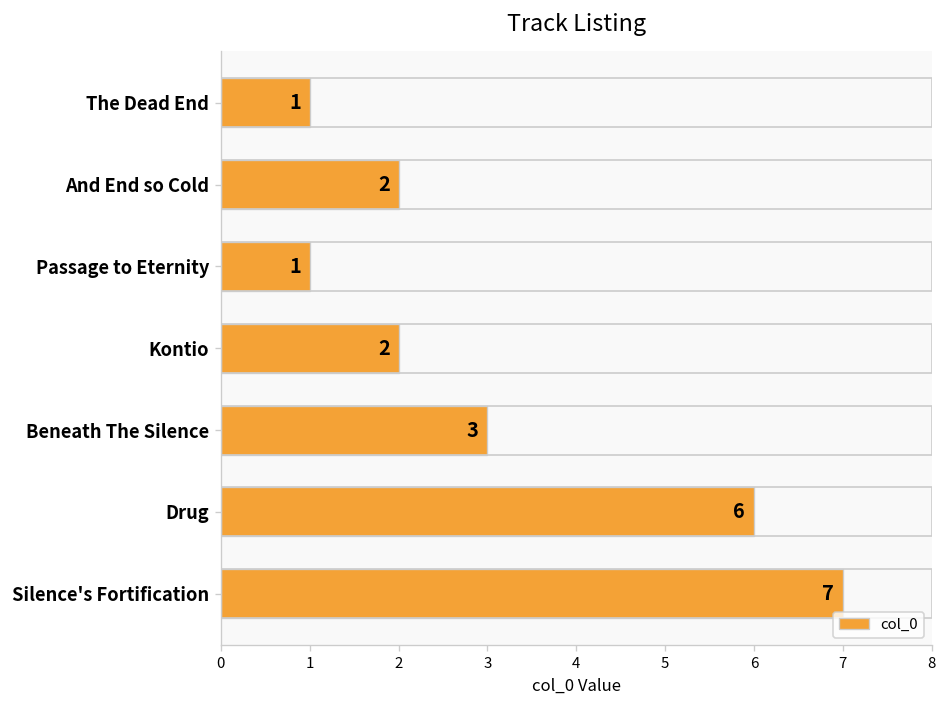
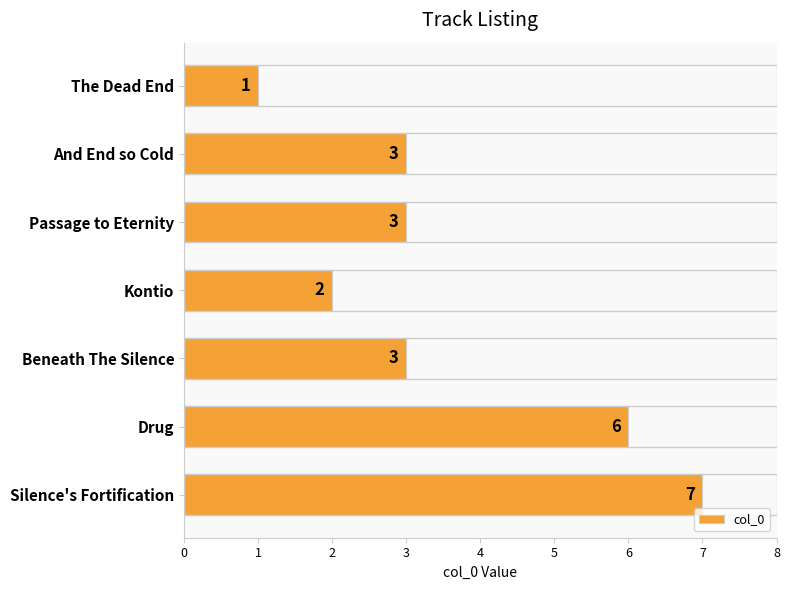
  {
    "The Dead End": 1,
-   "And End so Cold": 2,
-   "Passage to Eternity": 1,
+   "And End so Cold": 3,
+   "Passage to Eternity": 3,
    "Kontio": 2,
    "Beneath The Silence": 3,
    "Drug": 6,
    "Silence's Fortification": 7
  }
